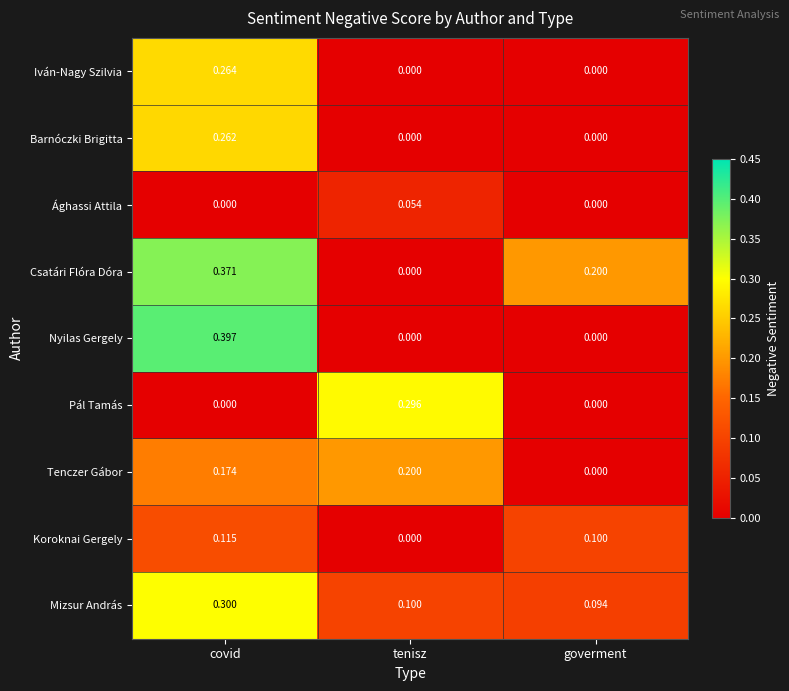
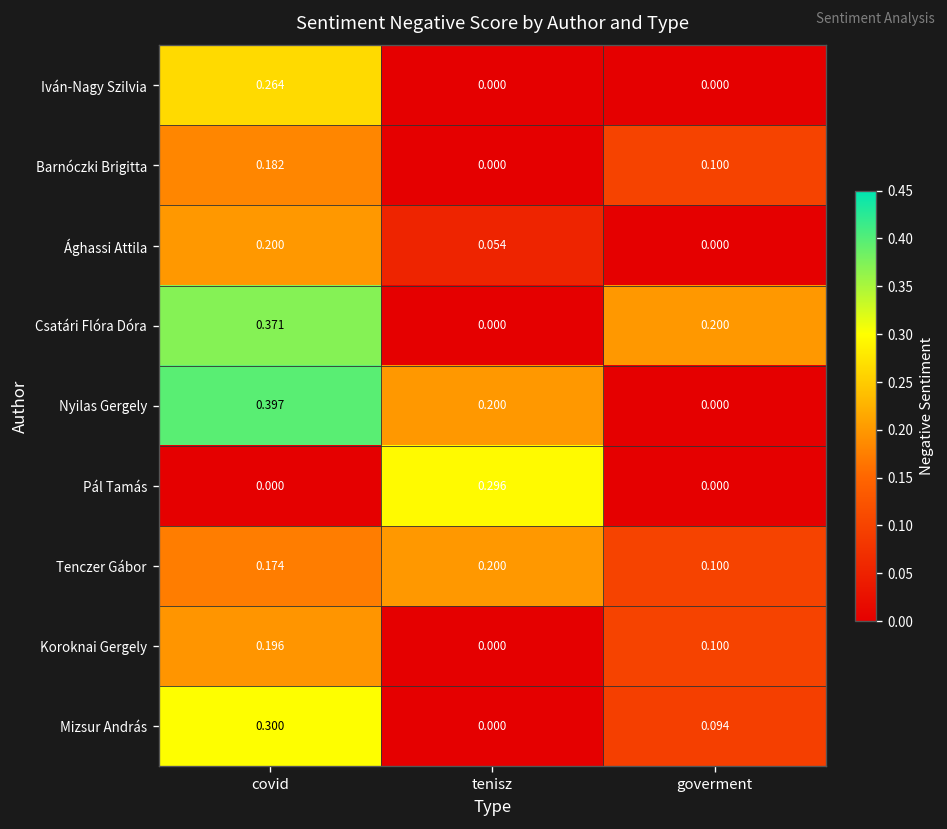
  {
    "Iván-Nagy Szilvia": {
      "covid": 0.264,
      "tenisz": 0.000,
      "goverment": 0.000
    },
    "Barnóczki Brigitta": {
-     "covid": 0.262,
+     "covid": 0.182,
      "tenisz": 0.000,
-     "goverment": 0.000
+     "goverment": 0.100
    },
    "Ághassi Attila": {
-     "covid": 0.000,
+     "covid": 0.200,
      "tenisz": 0.054,
      "goverment": 0.000
    },
    "Csatári Flóra Dóra": {
      "covid": 0.371,
      "tenisz": 0.000,
      "goverment": 0.200
    },
    "Nyilas Gergely": {
      "covid": 0.397,
-     "tenisz": 0.000,
+     "tenisz": 0.200,
      "goverment": 0.000
    },
    "Pál Tamás": {
      "covid": 0.000,
      "tenisz": 0.296,
      "goverment": 0.000
    },
    "Tenczer Gábor": {
      "covid": 0.174,
      "tenisz": 0.200,
-     "goverment": 0.000
+     "goverment": 0.100
    },
    "Koroknai Gergely": {
-     "covid": 0.115,
+     "covid": 0.196,
      "tenisz": 0.000,
      "goverment": 0.100
    },
    "Mizsur András": {
      "covid": 0.300,
-     "tenisz": 0.100,
+     "tenisz": 0.000,
      "goverment": 0.094
    }
  }
